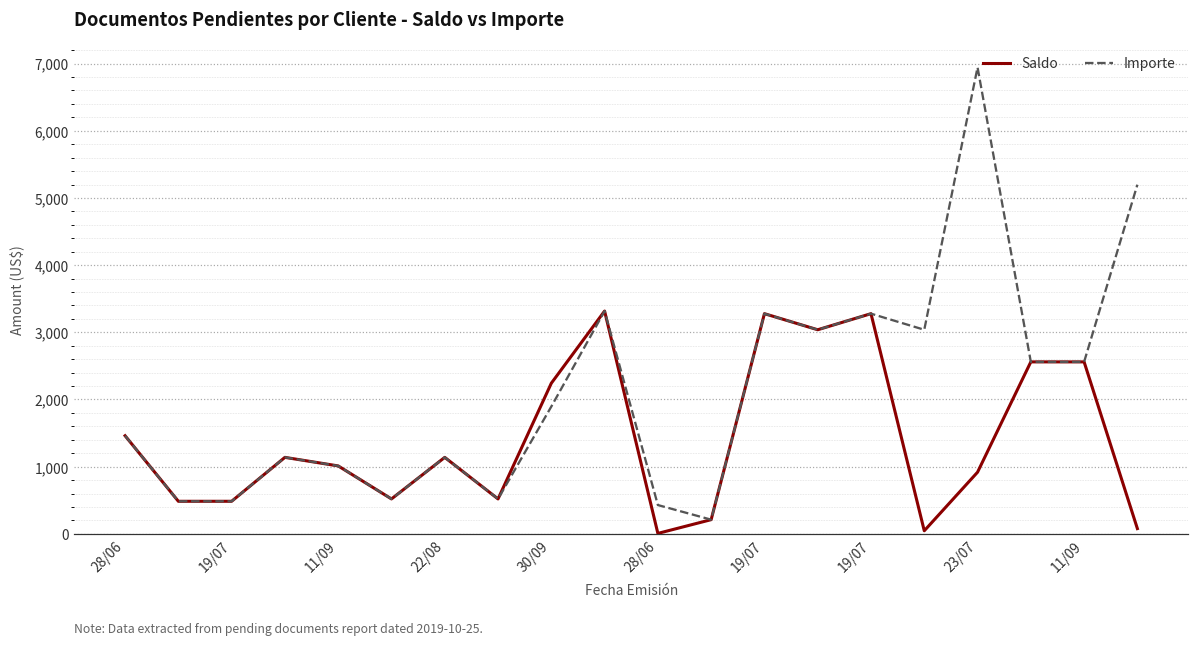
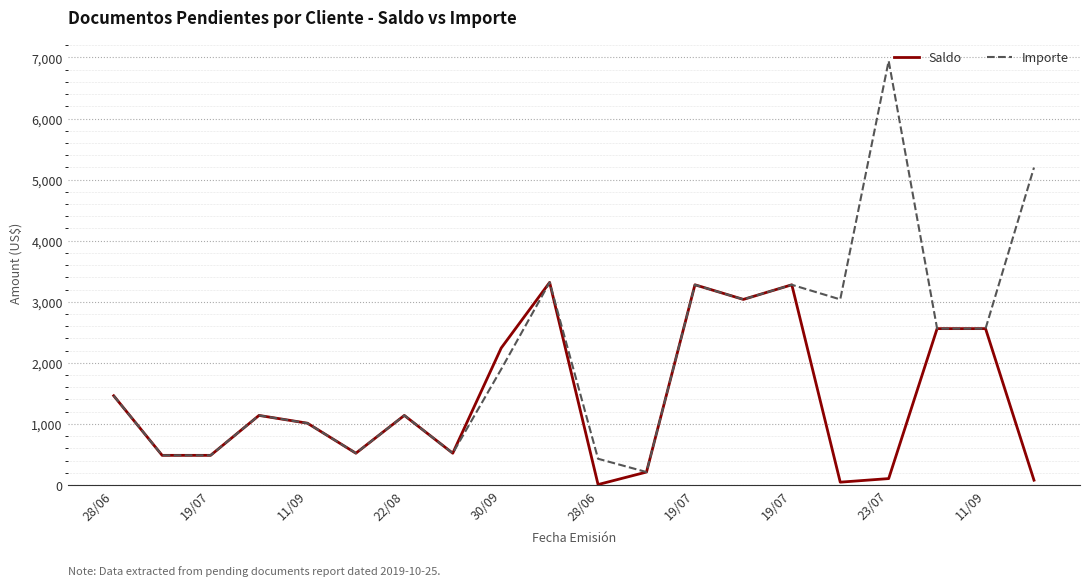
  {
    "Saldo": {
      "30/09": "2,200",
-     "23/07": "900"
+     "23/07": "100"
    },
    "Importe": {
      "30/09": "1,900",
      "23/07": "6,900"
    }
  }
